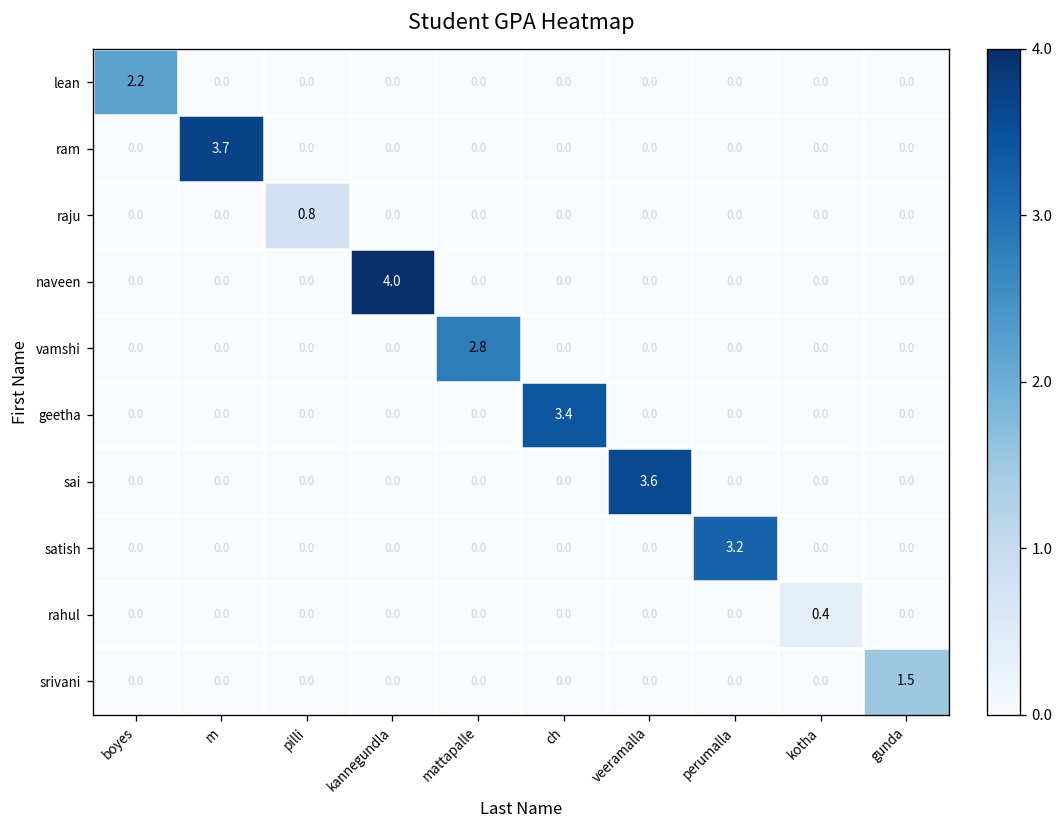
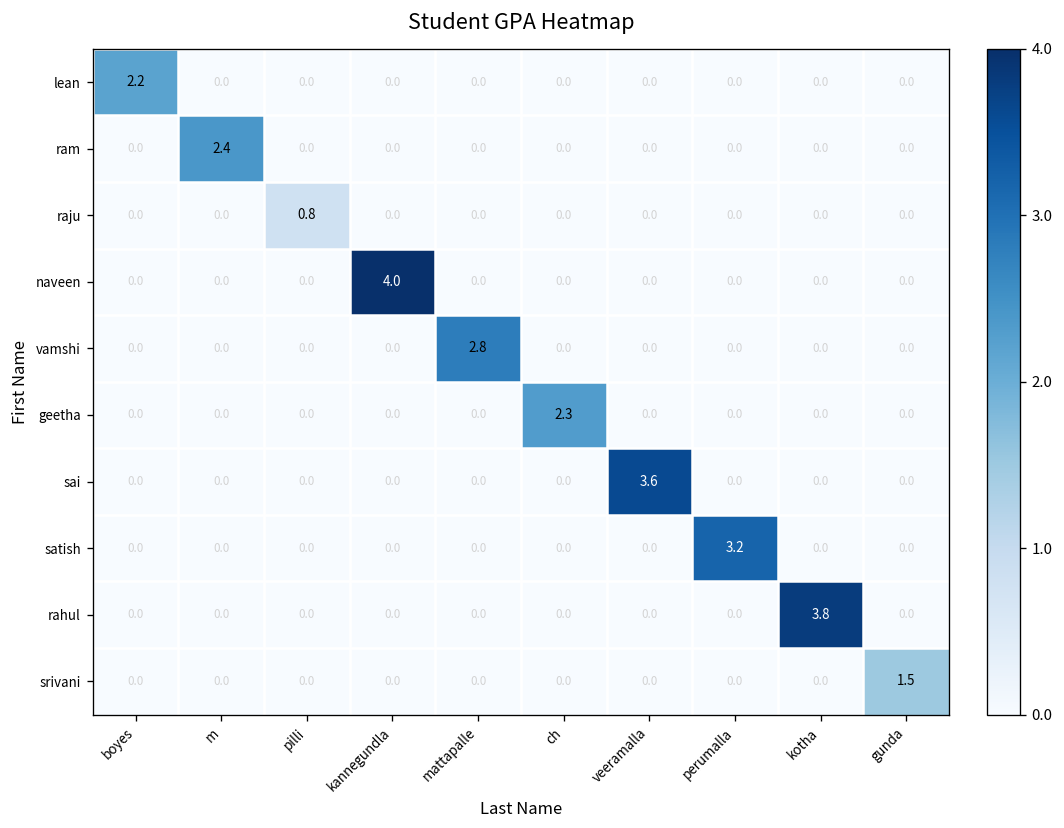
  {
    "lean": {
      "boyes": 2.2
    },
    "ram": {
-     "m": 3.7
+     "m": 2.4
    },
    "raju": {
      "pilli": 0.8
    },
    "naveen": {
      "kannegundla": 4.0
    },
    "vamshi": {
      "mattapalle": 2.8
    },
    "geetha": {
-     "ch": 3.4
+     "ch": 2.3
    },
    "sai": {
      "veeramalla": 3.6
    },
    "satish": {
      "perumalla": 3.2
    },
    "rahul": {
-     "kotha": 0.4
+     "kotha": 3.8
    },
    "srivani": {
      "gunda": 1.5
    }
  }
